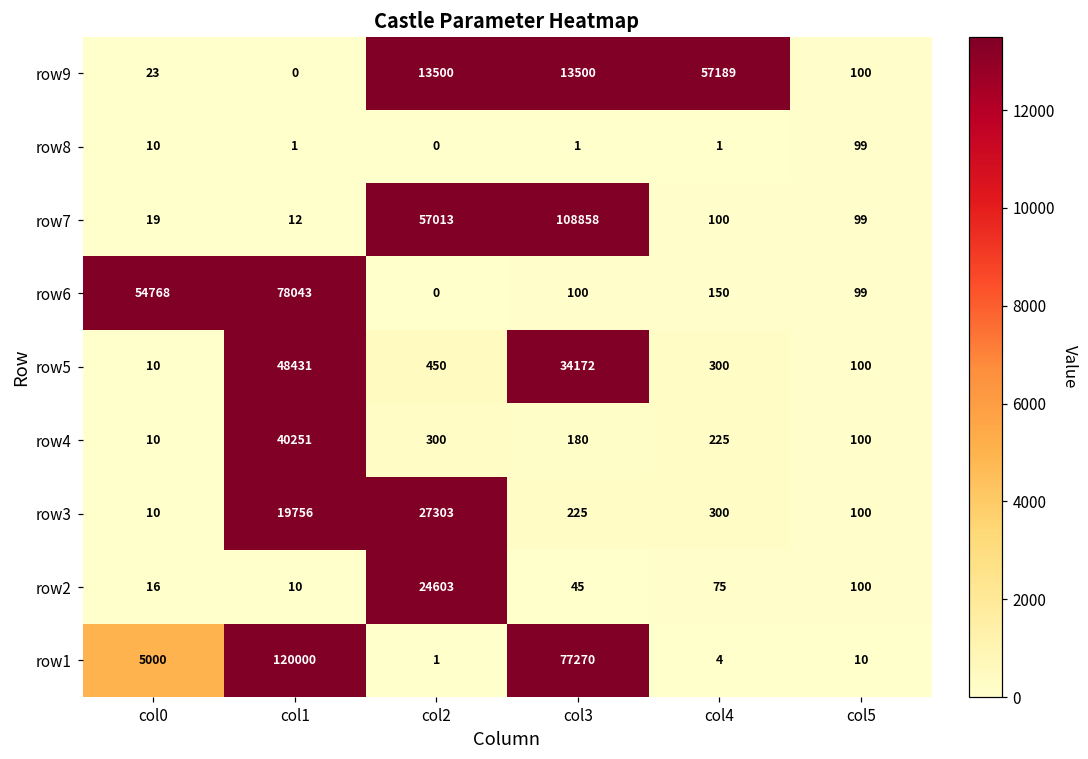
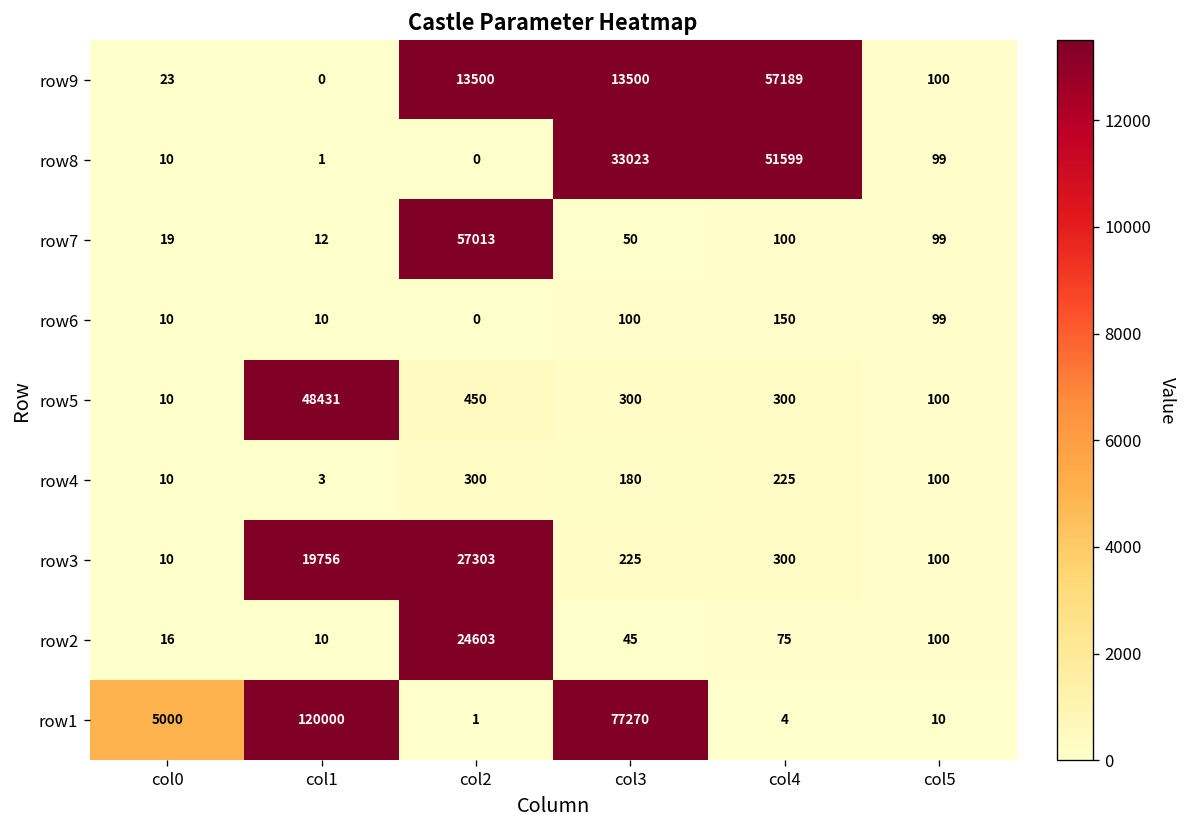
  {
    "row9": {
      "col0": 23,
      "col1": 0,
      "col2": 13500,
      "col3": 13500,
      "col4": 57189,
      "col5": 100
    },
    "row8": {
      "col0": 10,
      "col1": 1,
      "col2": 0,
-     "col3": 1,
-     "col4": 1,
+     "col3": 33023,
+     "col4": 51599,
      "col5": 99
    },
    "row7": {
      "col0": 19,
      "col1": 12,
      "col2": 57013,
-     "col3": 108858,
+     "col3": 50,
      "col4": 100,
      "col5": 99
    },
    "row6": {
-     "col0": 54768,
-     "col1": 78043,
+     "col0": 10,
+     "col1": 10,
      "col2": 0,
      "col3": 100,
      "col4": 150,
      "col5": 99
    },
    "row5": {
      "col0": 10,
      "col1": 48431,
      "col2": 450,
-     "col3": 34172,
+     "col3": 300,
      "col4": 300,
      "col5": 100
    },
    "row4": {
      "col0": 10,
-     "col1": 40251,
+     "col1": 3,
      "col2": 300,
      "col3": 180,
      "col4": 225,
      "col5": 100
    },
    "row3": {
      "col0": 10,
      "col1": 19756,
      "col2": 27303,
      "col3": 225,
      "col4": 300,
      "col5": 100
    },
    "row2": {
      "col0": 16,
      "col1": 10,
      "col2": 24603,
      "col3": 45,
      "col4": 75,
      "col5": 100
    },
    "row1": {
      "col0": 5000,
      "col1": 120000,
      "col2": 1,
      "col3": 77270,
      "col4": 4,
      "col5": 10
    }
  }
